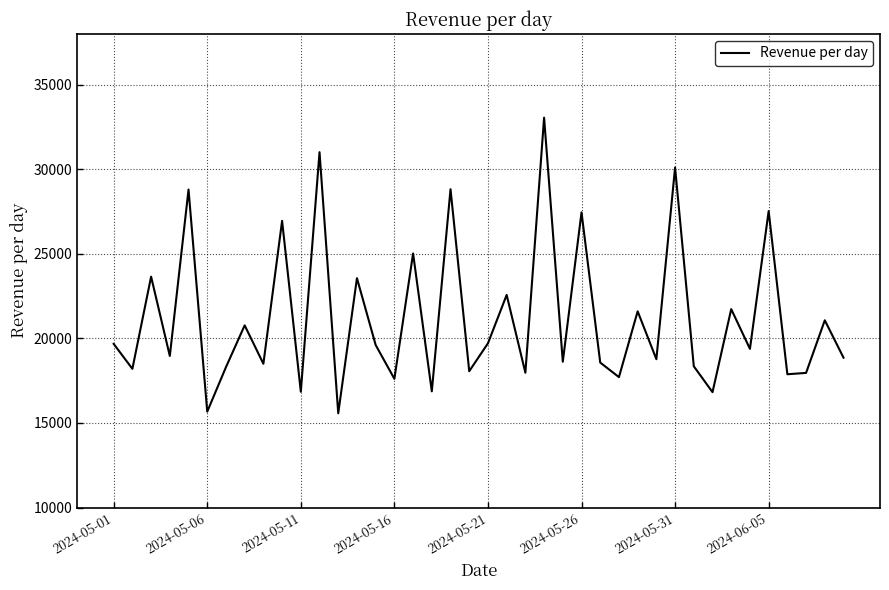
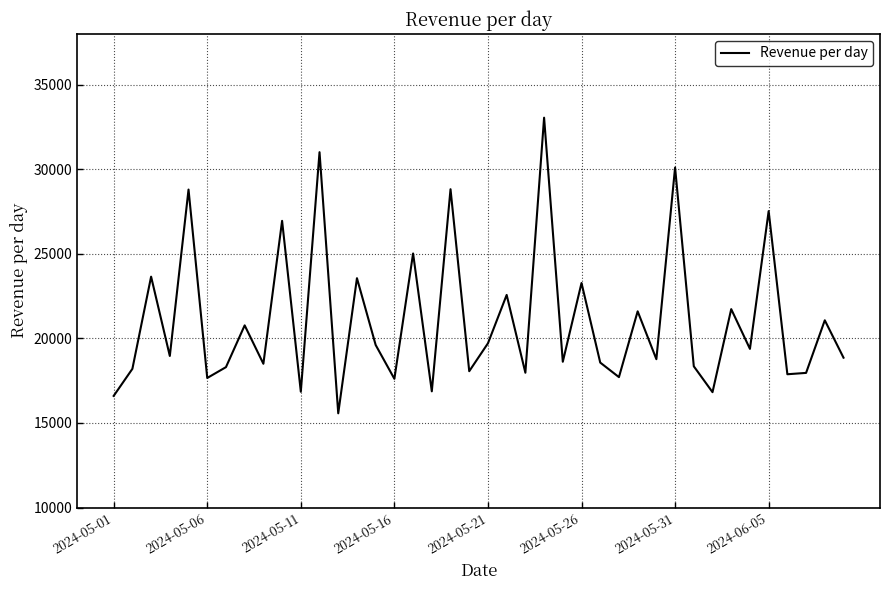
  {
-   "2024-05-01": 19700,
-   "2024-05-06": 15700,
+   "2024-05-01": 16600,
+   "2024-05-06": 17700,
    "2024-05-11": 16800,
    "2024-05-16": 17600,
    "2024-05-21": 19700,
-   "2024-05-26": 27500,
+   "2024-05-26": 23300,
    "2024-05-31": 30100,
    "2024-06-05": 27500
  }
